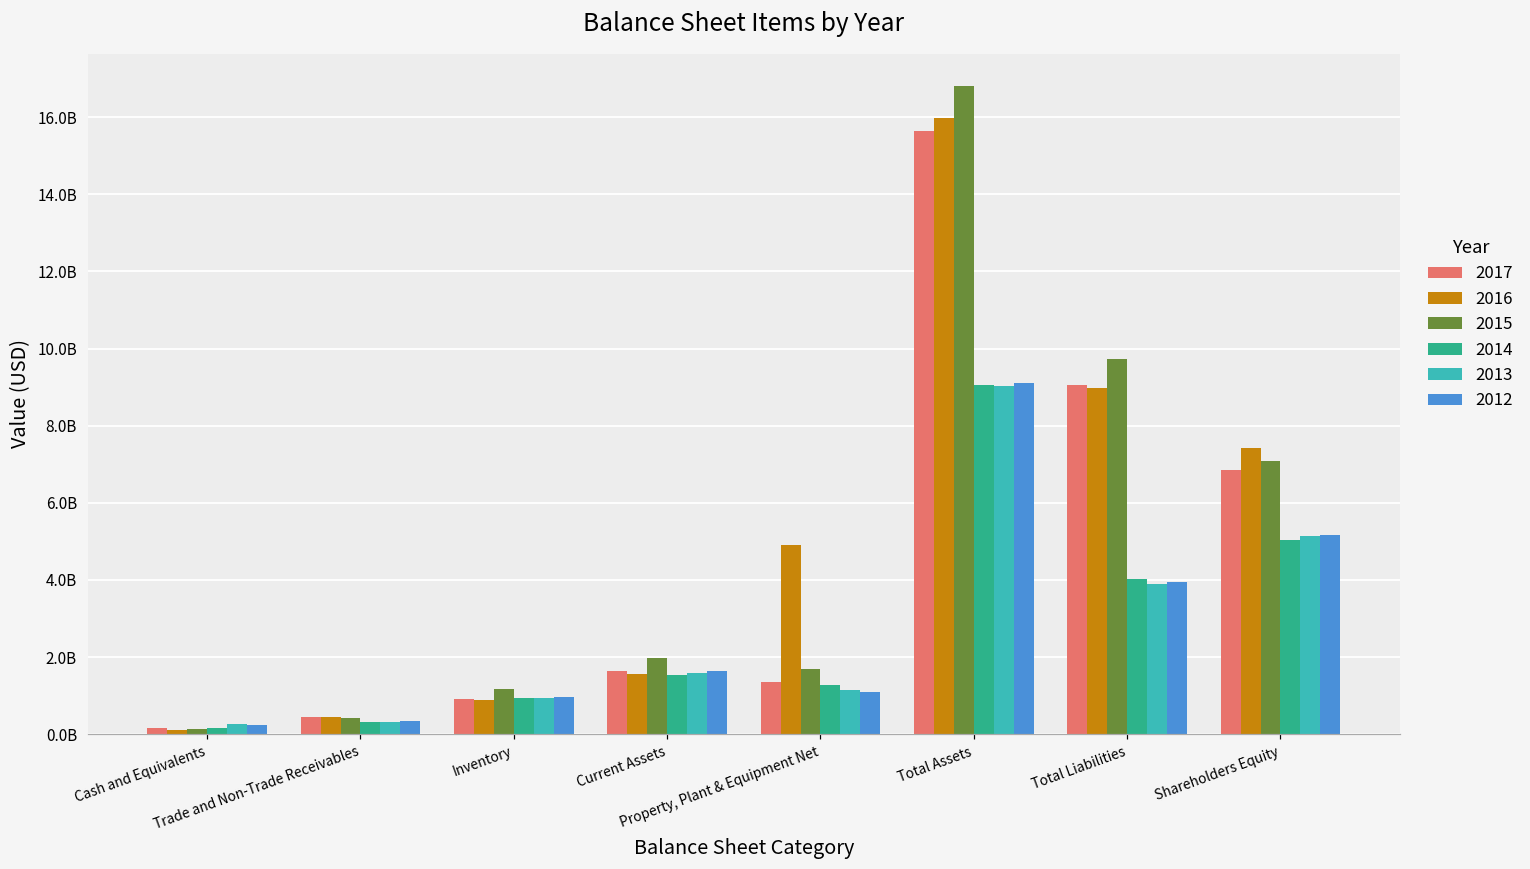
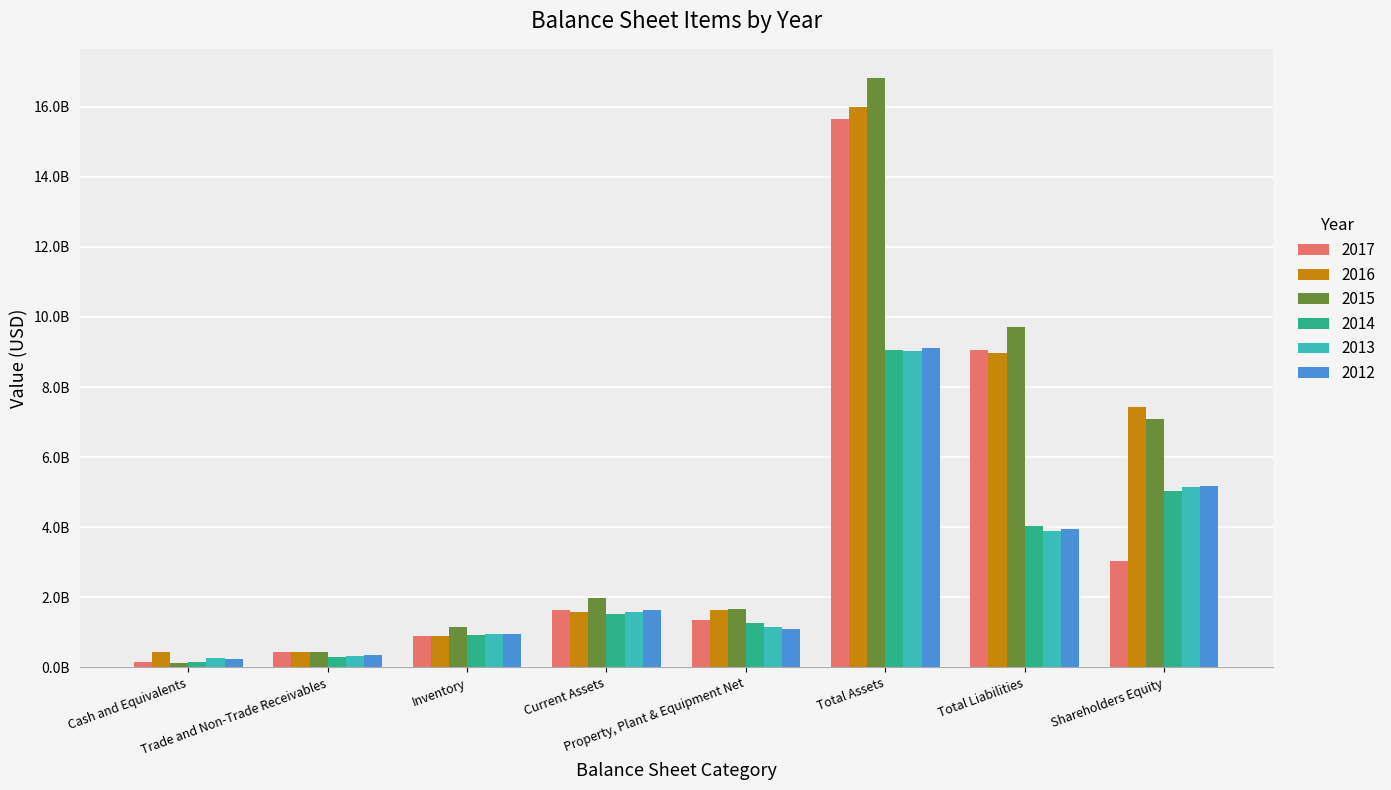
  {
    "2017": {
      "Cash and Equivalents": 200000000,
      "Trade and Non-Trade Receivables": 400000000,
      "Inventory": 900000000,
      "Current Assets": 1600000000,
      "Property, Plant & Equipment Net": 1400000000,
      "Total Assets": 15600000000,
      "Total Liabilities": 9100000000,
-     "Shareholders Equity": 6900000000
+     "Shareholders Equity": 3000000000
    },
    "2016": {
-     "Cash and Equivalents": 100000000,
+     "Cash and Equivalents": 400000000,
      "Trade and Non-Trade Receivables": 500000000,
      "Inventory": 900000000,
      "Current Assets": 1600000000,
-     "Property, Plant & Equipment Net": 4900000000,
+     "Property, Plant & Equipment Net": 1600000000,
      "Total Assets": 16000000000,
      "Total Liabilities": 9000000000,
      "Shareholders Equity": 7400000000
    },
    "2015": {
      "Cash and Equivalents": 100000000,
      "Trade and Non-Trade Receivables": 400000000,
      "Inventory": 1200000000,
      "Current Assets": 2000000000,
      "Property, Plant & Equipment Net": 1700000000,
      "Total Assets": 16800000000,
      "Total Liabilities": 9700000000,
      "Shareholders Equity": 7100000000
    }
  }
